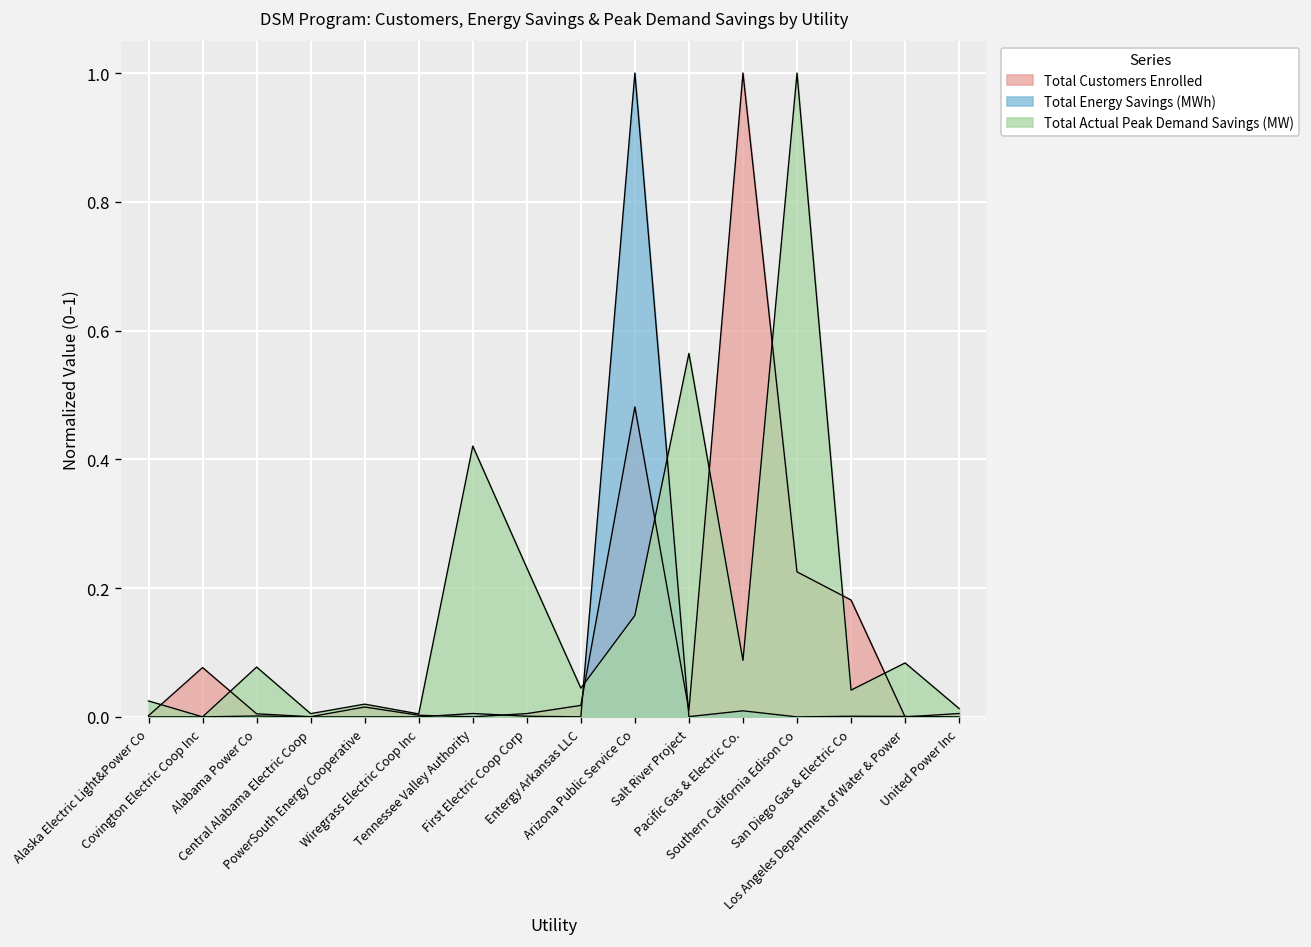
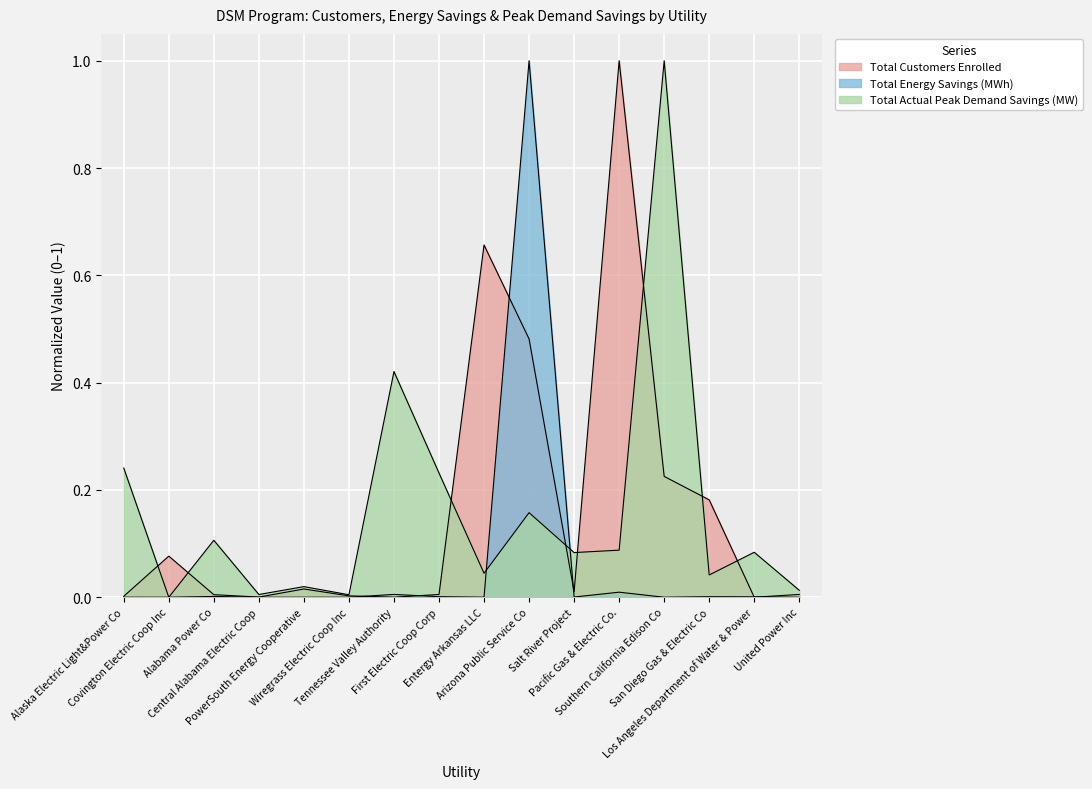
  {
    "Total Customers Enrolled": {
      "Covington Electric Coop Inc": 0.08,
      "Tennessee Valley Authority": 0.00,
-     "Entergy Arkansas LLC": 0.02,
+     "Entergy Arkansas LLC": 0.66,
      "Arizona Public Service Co": 0.48,
      "Salt River Project": 0.01,
      "Pacific Gas & Electric Co.": 1.00,
      "Southern California Edison Co": 0.23,
      "San Diego Gas & Electric Co": 0.18,
      "United Power Inc": 0.01
    },
    "Total Energy Savings (MWh)": {
      "PowerSouth Energy Cooperative": 0.00,
      "Tennessee Valley Authority": 0.01,
      "Entergy Arkansas LLC": 0.00,
      "Arizona Public Service Co": 1.00,
      "Salt River Project": 0.00,
      "Pacific Gas & Electric Co.": 0.01,
      "Southern California Edison Co": 0.00,
      "San Diego Gas & Electric Co": 0.00,
      "United Power Inc": 0.00
    },
    "Total Actual Peak Demand Savings (MW)": {
-     "Alaska Electric Light&Power Co": 0.02,
-     "Alabama Power Co": 0.08,
+     "Alaska Electric Light&Power Co": 0.24,
+     "Alabama Power Co": 0.11,
      "Central Alabama Electric Coop": 0.01,
      "Tennessee Valley Authority": 0.42,
      "First Electric Coop Corp": 0.23,
      "Entergy Arkansas LLC": 0.04,
      "Arizona Public Service Co": 0.16,
-     "Salt River Project": 0.56,
+     "Salt River Project": 0.08,
      "Pacific Gas & Electric Co.": 0.09,
      "Southern California Edison Co": 1.00,
      "San Diego Gas & Electric Co": 0.04,
      "Los Angeles Department of Water & Power": 0.08,
      "United Power Inc": 0.01
    }
  }
